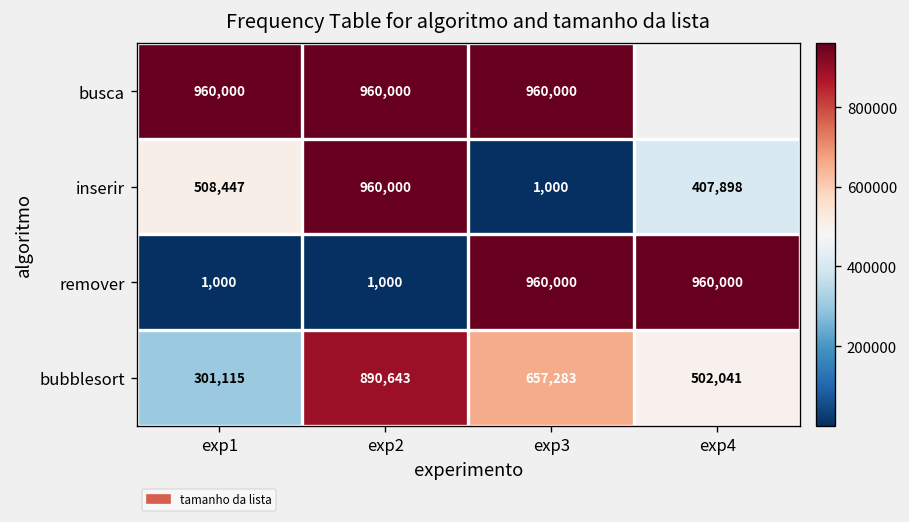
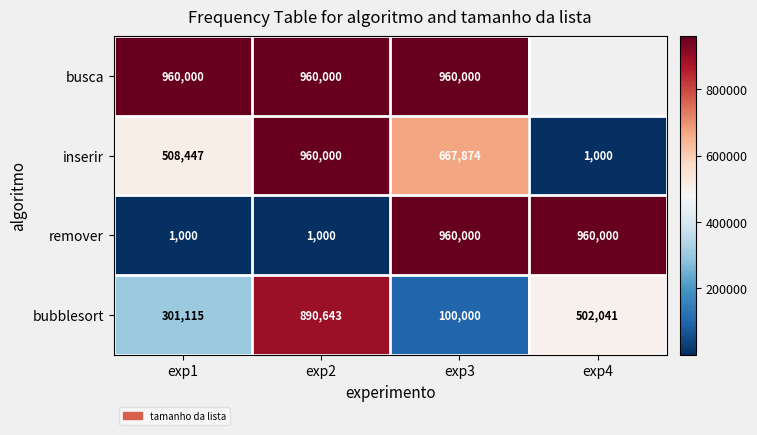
  {
    "busca": {
      "exp1": "960,000",
      "exp2": "960,000",
      "exp3": "960,000"
    },
    "inserir": {
      "exp1": "508,447",
      "exp2": "960,000",
-     "exp3": "1,000",
-     "exp4": "407,898"
+     "exp3": "667,874",
+     "exp4": "1,000"
    },
    "remover": {
      "exp1": "1,000",
      "exp2": "1,000",
      "exp3": "960,000",
      "exp4": "960,000"
    },
    "bubblesort": {
      "exp1": "301,115",
      "exp2": "890,643",
-     "exp3": "657,283",
+     "exp3": "100,000",
      "exp4": "502,041"
    }
  }
